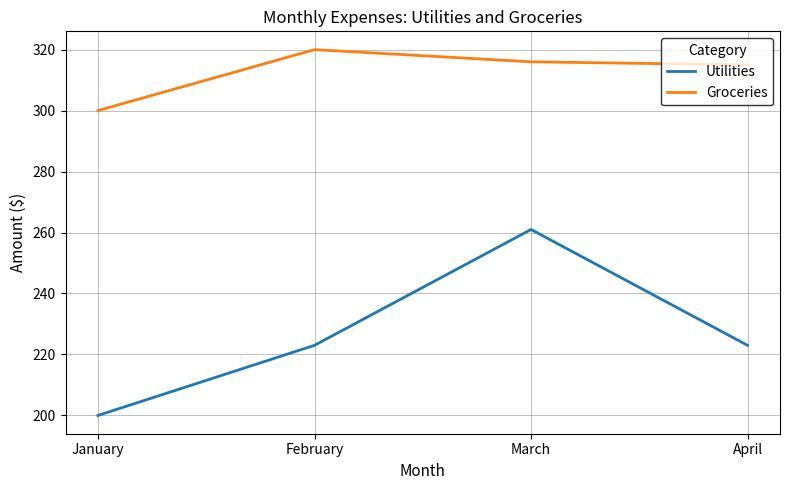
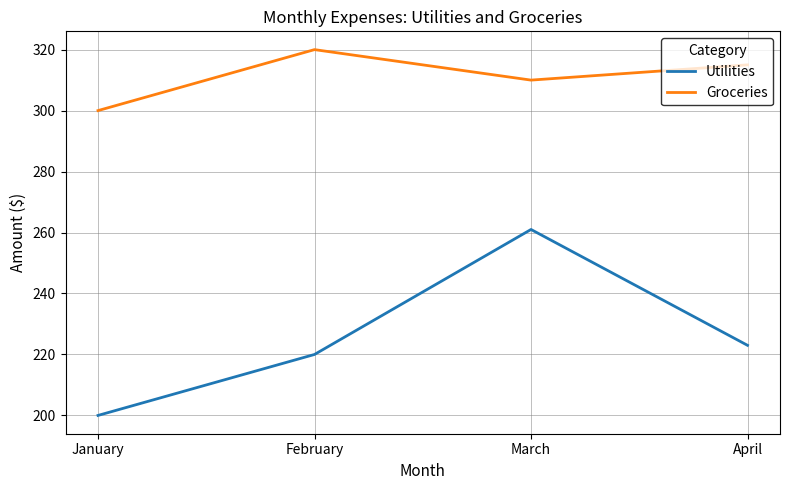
  {
    "Utilities": {
      "January": 200,
-     "February": 223,
+     "February": 220,
      "March": 261,
      "April": 223
    },
    "Groceries": {
      "January": 300,
      "February": 320,
-     "March": 316
+     "March": 310
    }
  }
